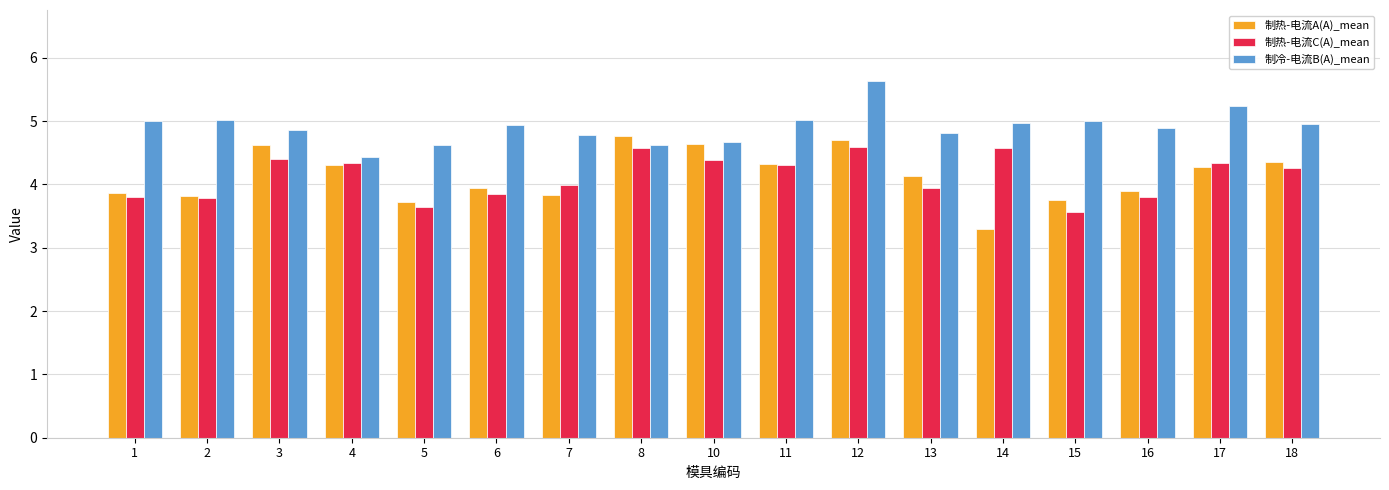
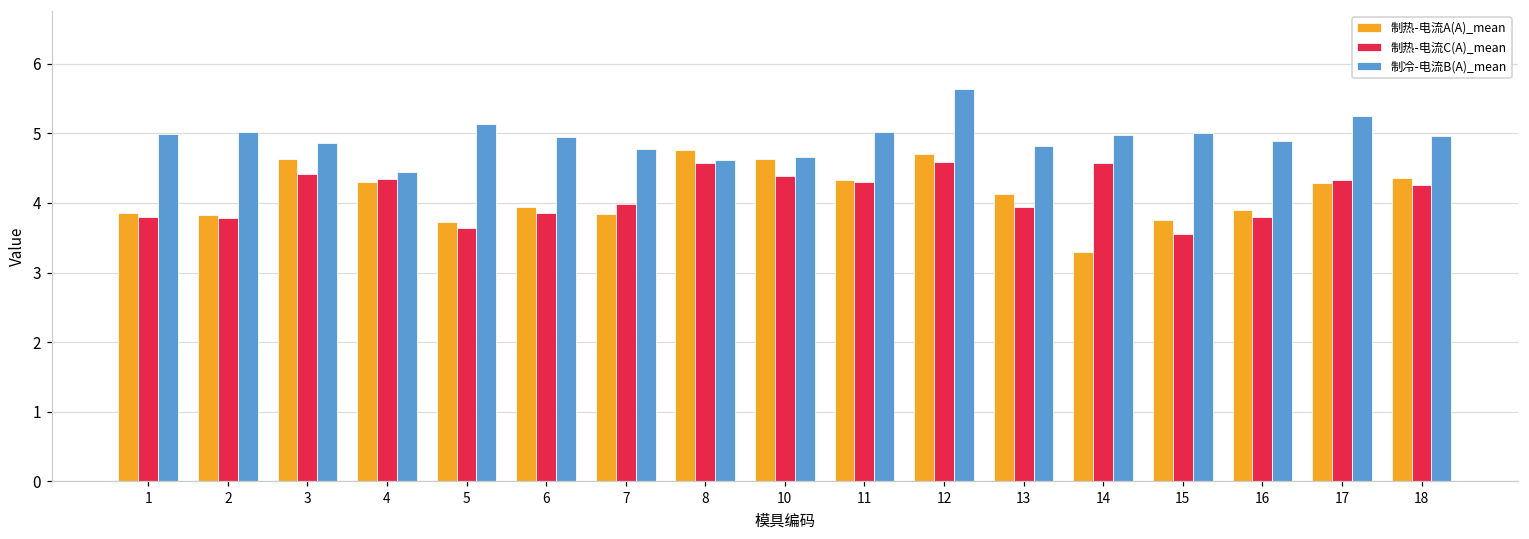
  {
    "制热-电流A(A)_mean": {
      "1": 3.9,
      "2": 3.8,
      "3": 4.6,
      "4": 4.3,
      "5": 3.7,
      "6": 3.9,
      "7": 3.8,
      "8": 4.8,
      "10": 4.6,
      "11": 4.3,
      "12": 4.7,
      "13": 4.1,
      "14": 3.3,
      "15": 3.8,
      "16": 3.9,
      "17": 4.3,
      "18": 4.4
    },
    "制热-电流C(A)_mean": {
      "1": 3.8,
      "2": 3.8,
      "3": 4.4,
      "4": 4.3,
      "5": 3.6,
      "6": 3.9,
      "7": 4.0,
      "8": 4.6,
      "10": 4.4,
      "11": 4.3,
      "12": 4.6,
      "13": 3.9,
      "14": 4.6,
      "15": 3.6,
      "16": 3.8,
      "17": 4.3,
      "18": 4.3
    },
    "制冷-电流B(A)_mean": {
      "1": 5.0,
      "2": 5.0,
      "3": 4.9,
      "4": 4.4,
-     "5": 4.6,
+     "5": 5.1,
      "6": 4.9,
      "7": 4.8,
      "8": 4.6,
      "10": 4.7,
      "11": 5.0,
      "12": 5.6,
      "13": 4.8,
      "14": 5.0,
      "15": 5.0,
      "16": 4.9,
      "17": 5.2,
      "18": 5.0
    }
  }
